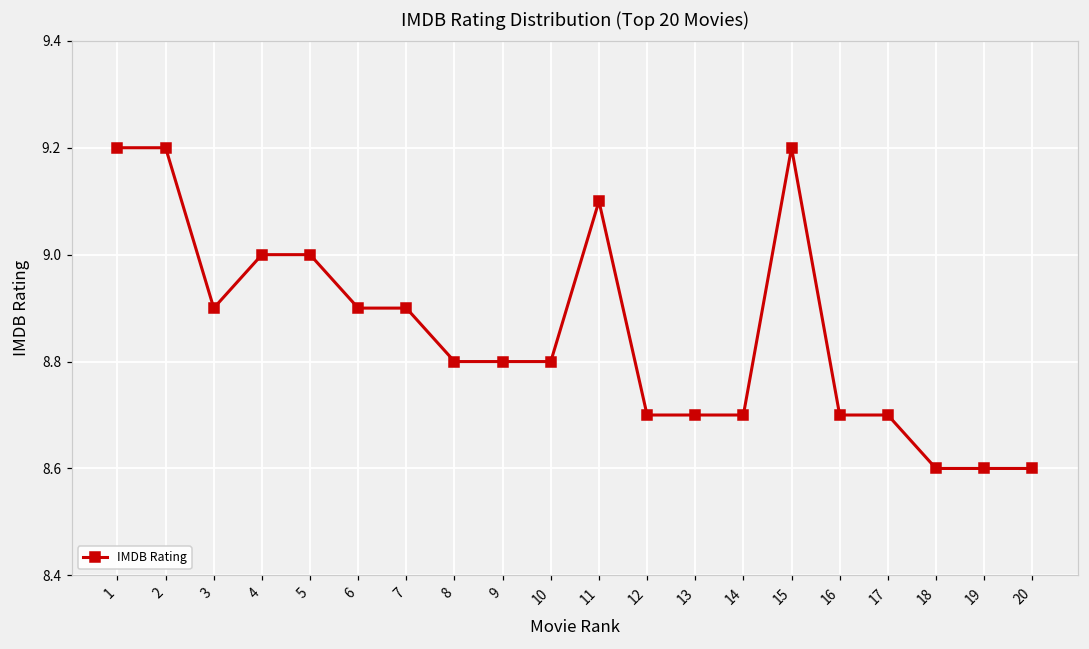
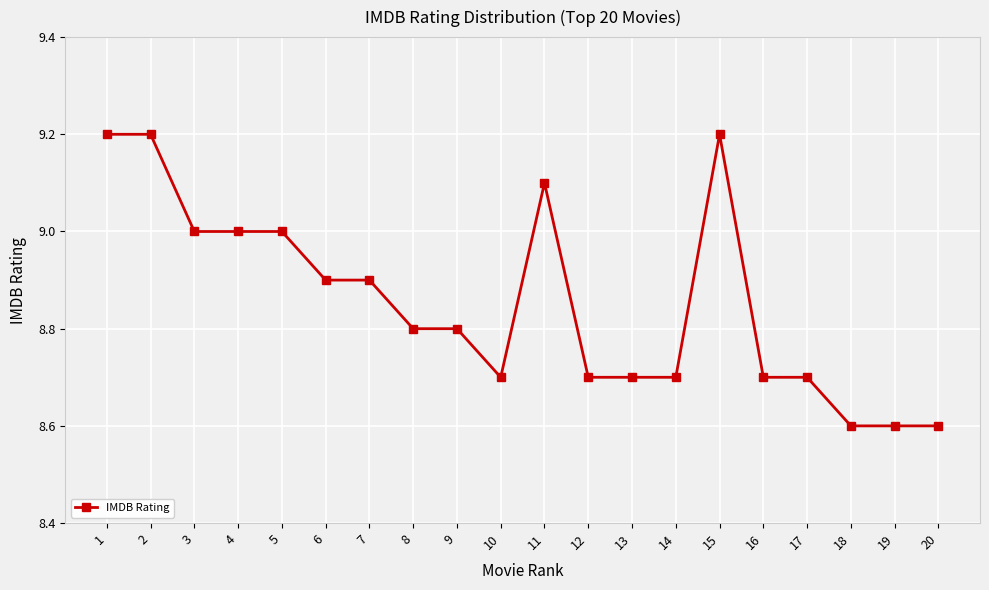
  {
    "1": 9.2,
    "2": 9.2,
-   "3": 8.9,
+   "3": 9.0,
    "4": 9.0,
    "5": 9.0,
    "6": 8.9,
    "7": 8.9,
    "8": 8.8,
    "9": 8.8,
-   "10": 8.8,
+   "10": 8.7,
    "11": 9.1,
    "12": 8.7,
    "13": 8.7,
    "14": 8.7,
    "15": 9.2,
    "16": 8.7,
    "17": 8.7,
    "18": 8.6,
    "19": 8.6,
    "20": 8.6
  }
